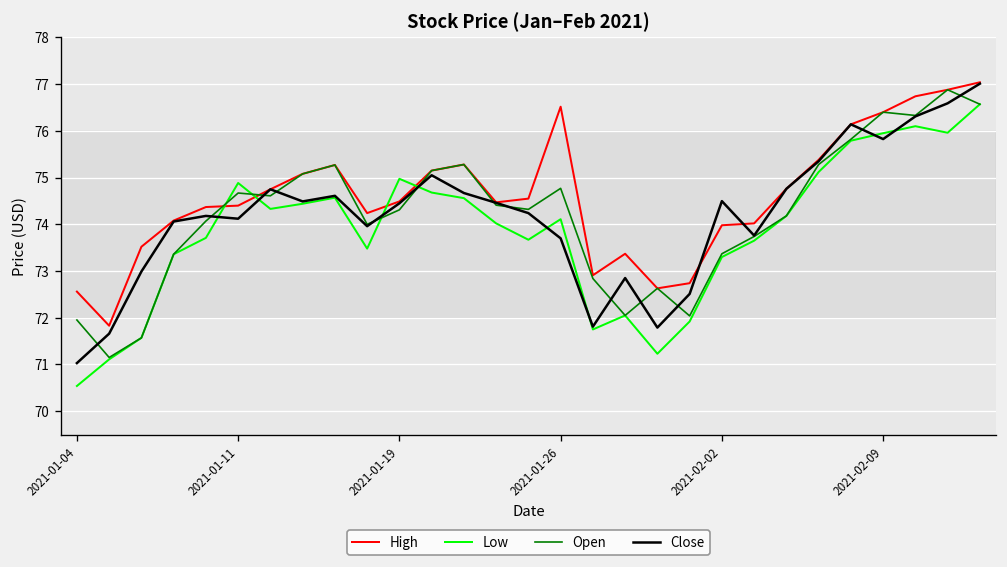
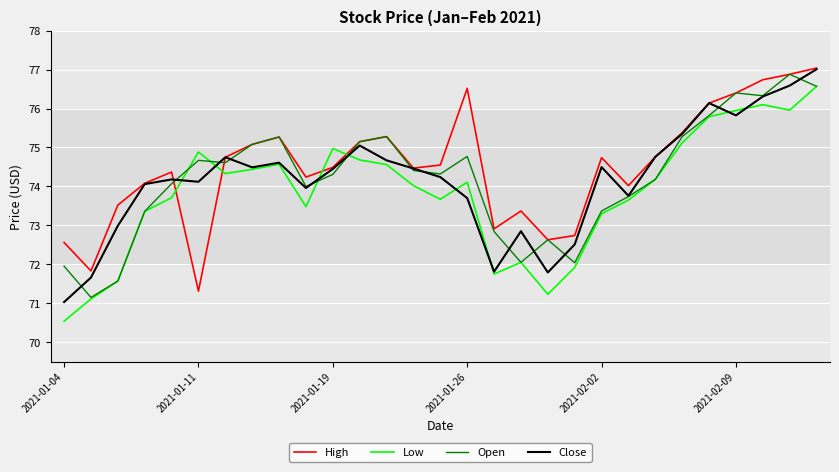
  {
    "High": {
      "2021-01-04": 72.6,
-     "2021-01-11": 74.4,
+     "2021-01-11": 71.3,
      "2021-01-26": 76.5,
-     "2021-02-02": 74.0
+     "2021-02-02": 74.7
    },
    "Low": {
      "2021-01-04": 70.5,
      "2021-01-11": 74.9,
      "2021-01-19": 75.0,
      "2021-01-26": 74.1,
      "2021-02-02": 73.3,
      "2021-02-09": 75.9
    },
    "Open": {
      "2021-01-04": 72.0,
      "2021-01-11": 74.7,
      "2021-01-19": 74.3,
      "2021-01-26": 74.8,
      "2021-02-02": 73.4
    },
    "Close": {
      "2021-01-04": 71.0,
      "2021-01-11": 74.1,
      "2021-01-26": 73.7,
      "2021-02-02": 74.5,
      "2021-02-09": 75.8
    }
  }
